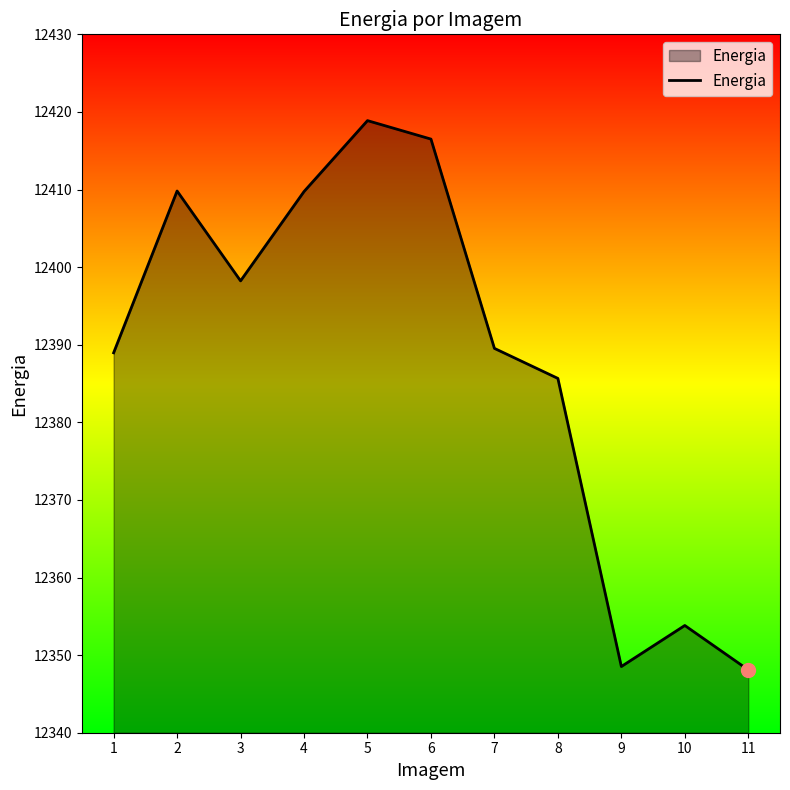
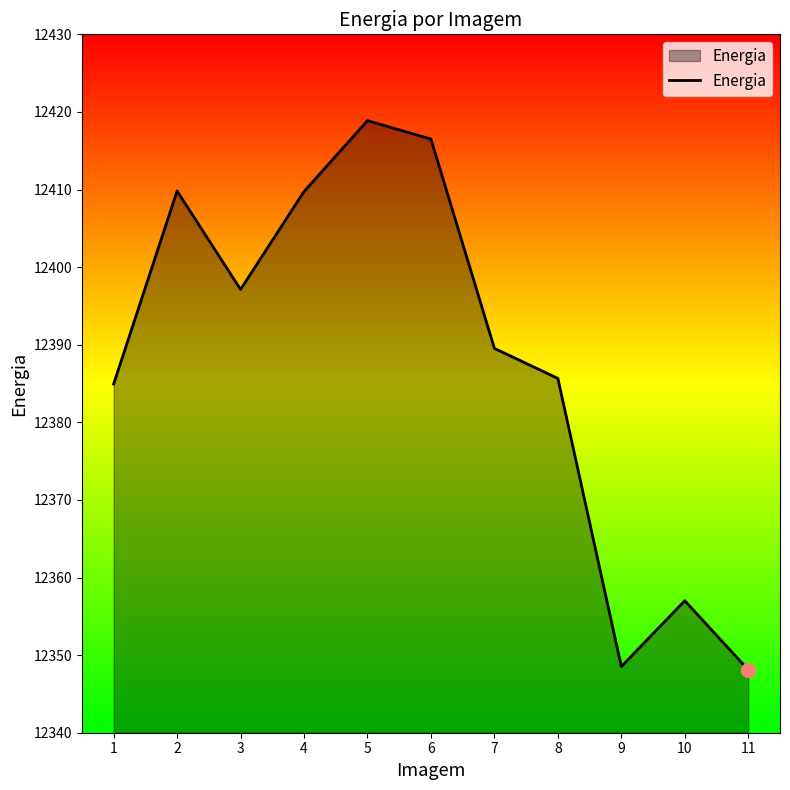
  {
    "Energia": {
-     "1": 12389,
+     "1": 12385,
      "2": 12410,
-     "3": 12398,
+     "3": 12397,
      "4": 12410,
      "5": 12419,
      "6": 12417,
      "7": 12390,
      "8": 12386,
      "9": 12349,
-     "10": 12354
+     "10": 12357
    }
  }
